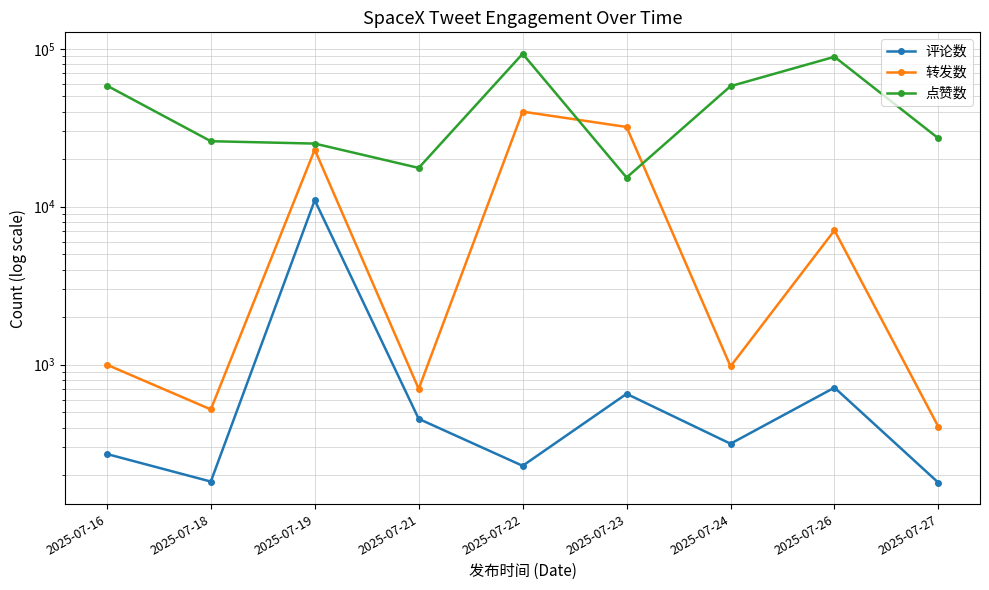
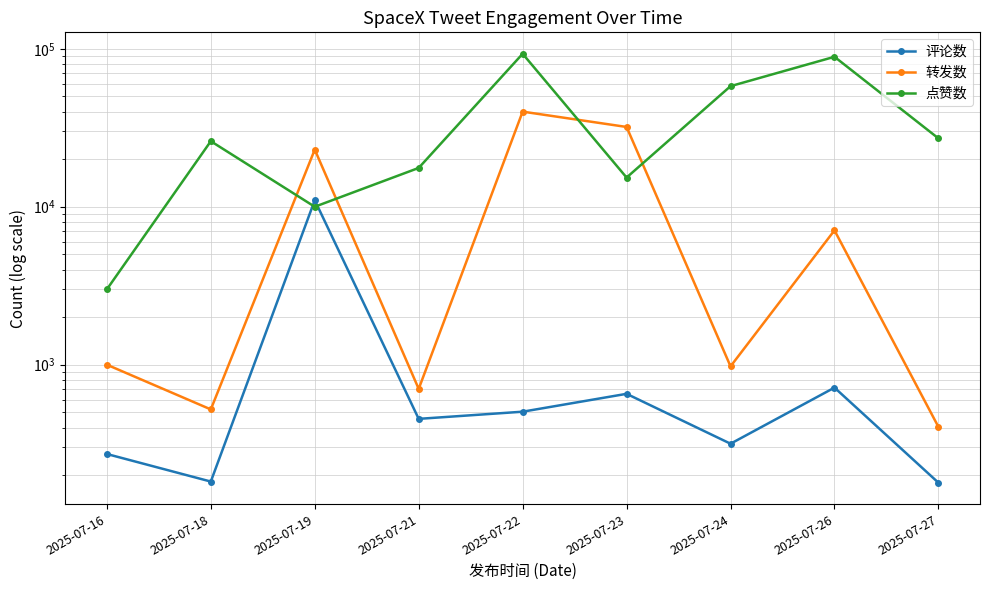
  {
    "评论数": {
      "2025-07-16": 270,
      "2025-07-18": 180,
      "2025-07-19": 11000,
      "2025-07-21": 450,
-     "2025-07-22": 230,
+     "2025-07-22": 500,
      "2025-07-23": 650,
      "2025-07-24": 320,
      "2025-07-26": 700,
      "2025-07-27": 180
    },
    "转发数": {
      "2025-07-16": 1000,
      "2025-07-18": 520,
      "2025-07-19": 23000,
      "2025-07-21": 700,
      "2025-07-22": 40000,
      "2025-07-23": 32000,
      "2025-07-24": 1000,
      "2025-07-26": 7000,
      "2025-07-27": 400
    },
    "点赞数": {
-     "2025-07-16": 59000,
+     "2025-07-16": 3000,
      "2025-07-18": 26000,
-     "2025-07-19": 25000,
+     "2025-07-19": 10000,
      "2025-07-21": 18000,
      "2025-07-22": 90000,
      "2025-07-23": 15000,
      "2025-07-24": 58000,
      "2025-07-26": 90000,
      "2025-07-27": 27000
    }
  }
